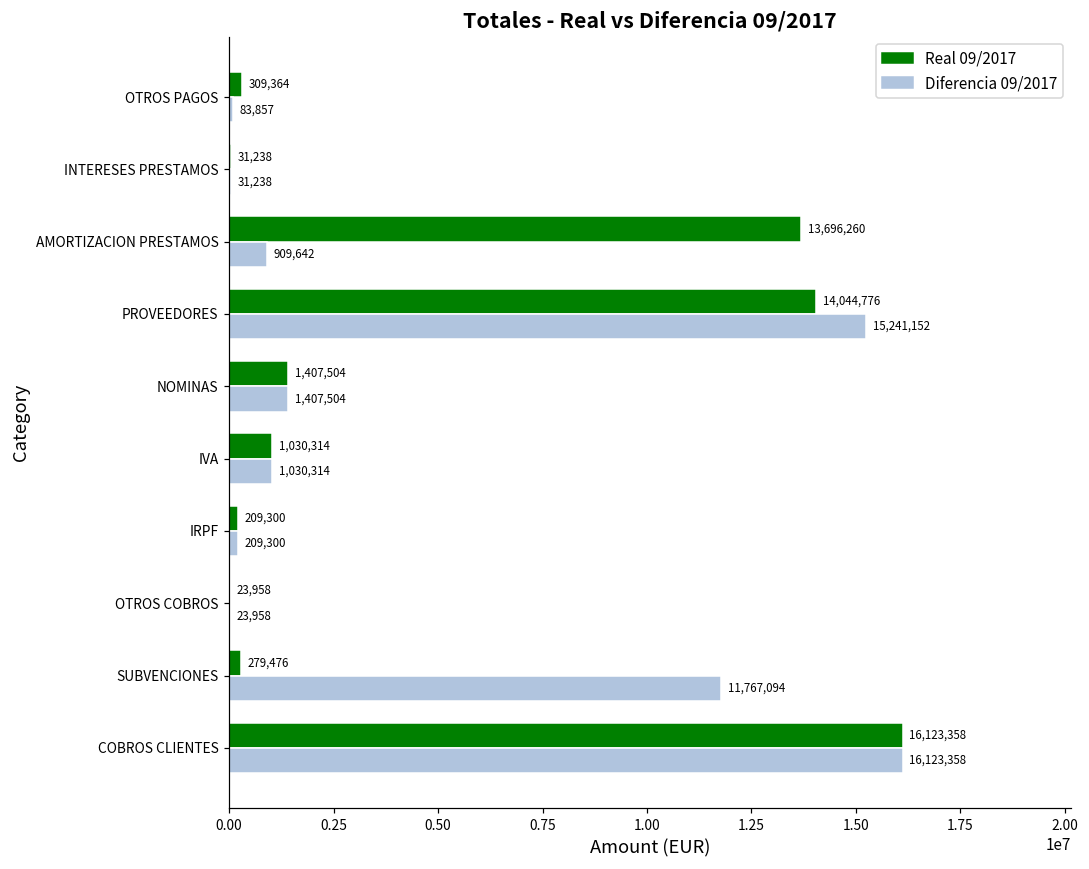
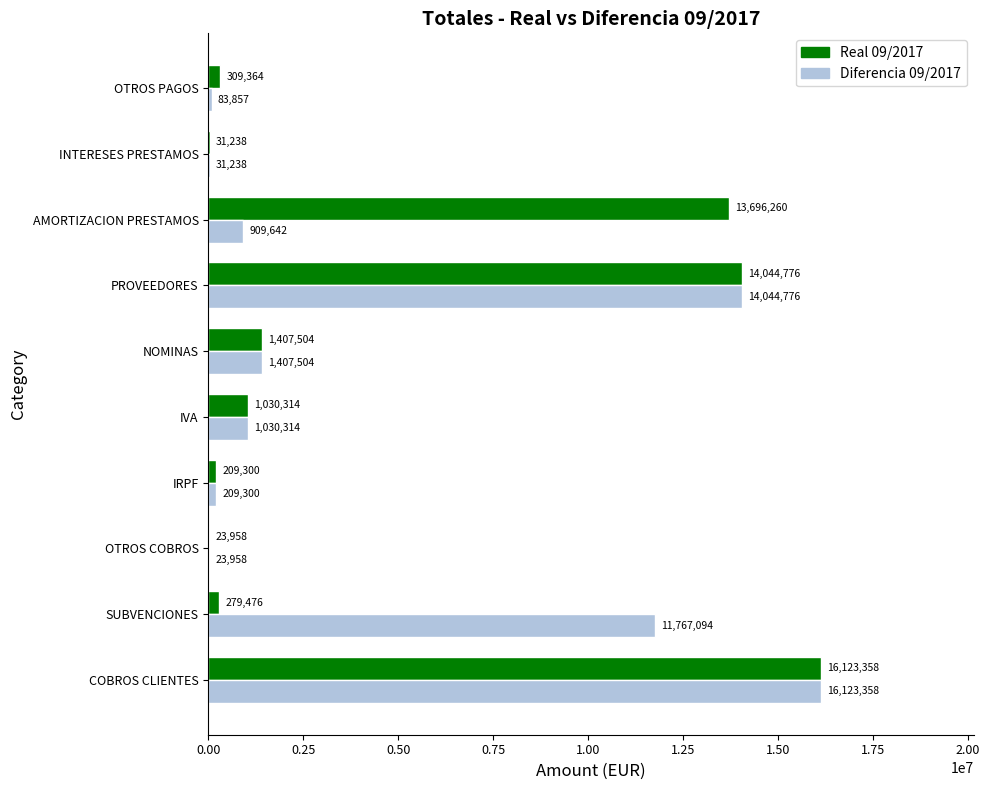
  {
    "Real 09/2017": {
      "OTROS PAGOS": "309,364",
      "INTERESES PRESTAMOS": "31,238",
      "AMORTIZACION PRESTAMOS": "13,696,260",
      "PROVEEDORES": "14,044,776",
      "NOMINAS": "1,407,504",
      "IVA": "1,030,314",
      "IRPF": "209,300",
      "OTROS COBROS": "23,958",
      "SUBVENCIONES": "279,476",
      "COBROS CLIENTES": "16,123,358"
    },
    "Diferencia 09/2017": {
      "OTROS PAGOS": "83,857",
      "INTERESES PRESTAMOS": "31,238",
      "AMORTIZACION PRESTAMOS": "909,642",
-     "PROVEEDORES": "15,241,152",
+     "PROVEEDORES": "14,044,776",
      "NOMINAS": "1,407,504",
      "IVA": "1,030,314",
      "IRPF": "209,300",
      "OTROS COBROS": "23,958",
      "SUBVENCIONES": "11,767,094",
      "COBROS CLIENTES": "16,123,358"
    }
  }
